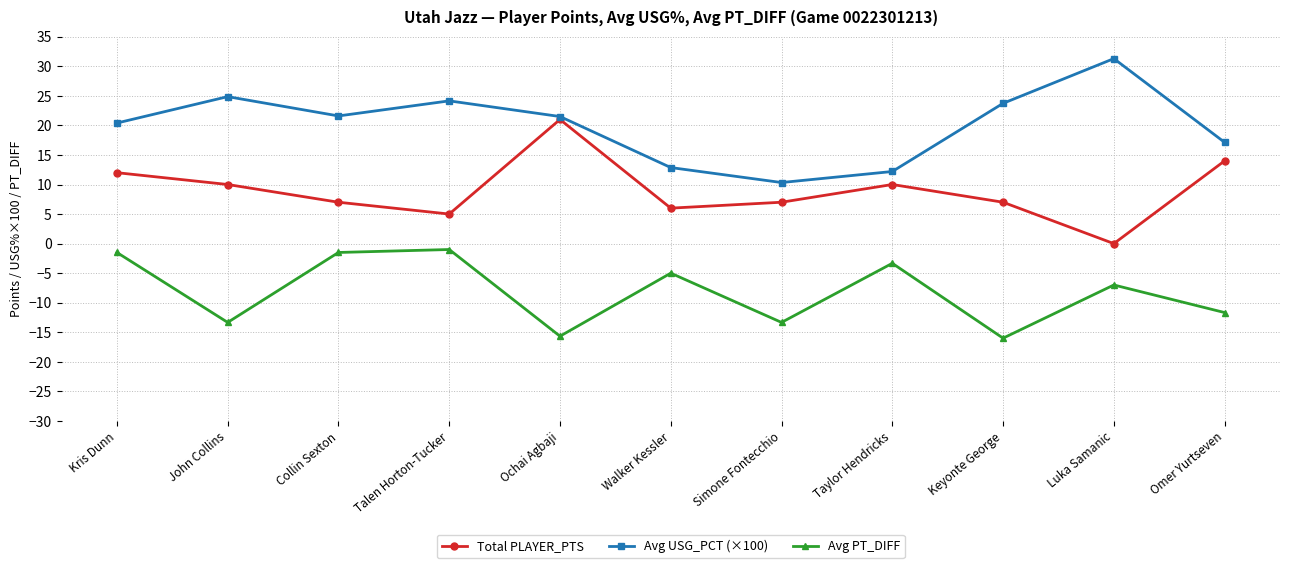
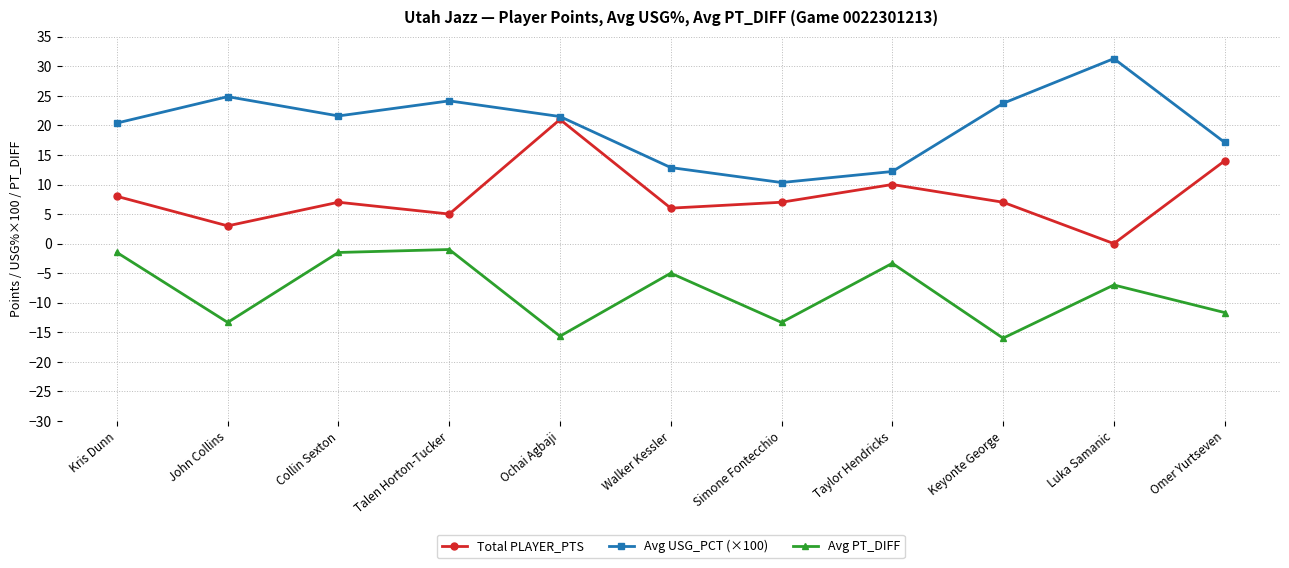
  {
    "Total PLAYER_PTS": {
-     "Kris Dunn": 12,
-     "John Collins": 10,
+     "Kris Dunn": 8,
+     "John Collins": 3,
      "Collin Sexton": 7,
      "Talen Horton-Tucker": 5,
      "Ochai Agbaji": 21,
      "Walker Kessler": 6,
      "Simone Fontecchio": 7,
      "Taylor Hendricks": 10,
      "Keyonte George": 7,
      "Luka Samanic": 0,
      "Omer Yurtseven": 14
    },
    "Avg USG_PCT (×100)": {
      "Kris Dunn": 20,
      "John Collins": 25,
      "Collin Sexton": 22,
      "Talen Horton-Tucker": 24,
      "Ochai Agbaji": 22,
      "Walker Kessler": 13,
      "Simone Fontecchio": 10,
      "Taylor Hendricks": 12,
      "Keyonte George": 24,
      "Luka Samanic": 31,
      "Omer Yurtseven": 17
    },
    "Avg PT_DIFF": {
      "Kris Dunn": -2,
      "John Collins": -13,
      "Collin Sexton": -2,
      "Talen Horton-Tucker": -1,
      "Ochai Agbaji": -16,
      "Walker Kessler": -5,
      "Simone Fontecchio": -13,
      "Taylor Hendricks": -3,
      "Keyonte George": -16,
      "Luka Samanic": -7,
      "Omer Yurtseven": -12
    }
  }
